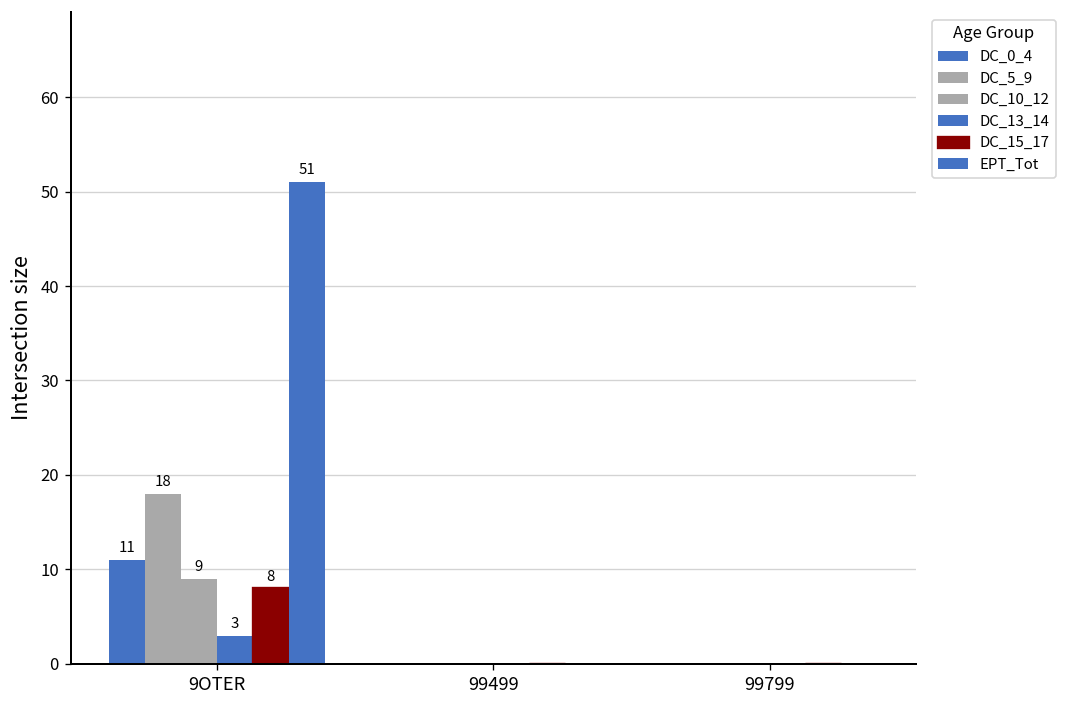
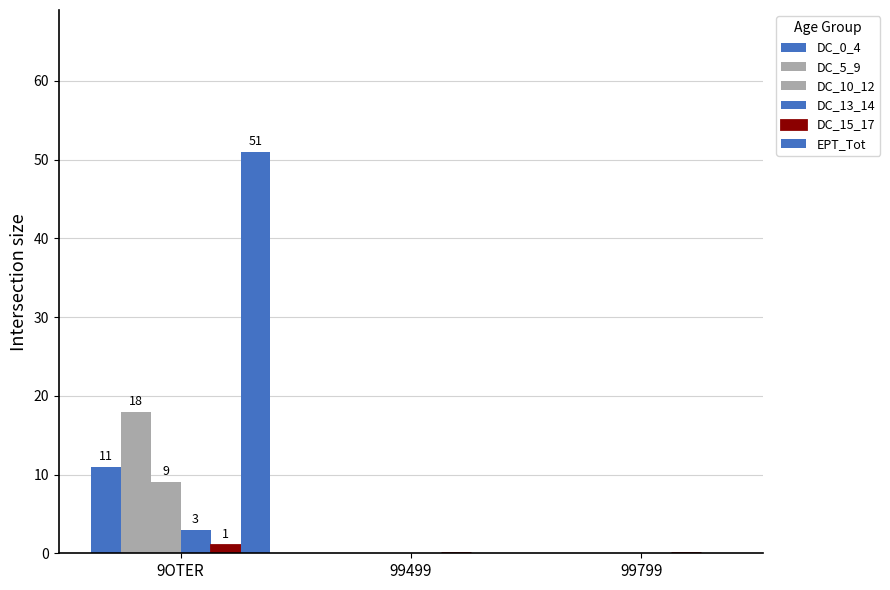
  {
    "DC_15_17": {
-     "9OTER": 8
+     "9OTER": 1
    }
  }
